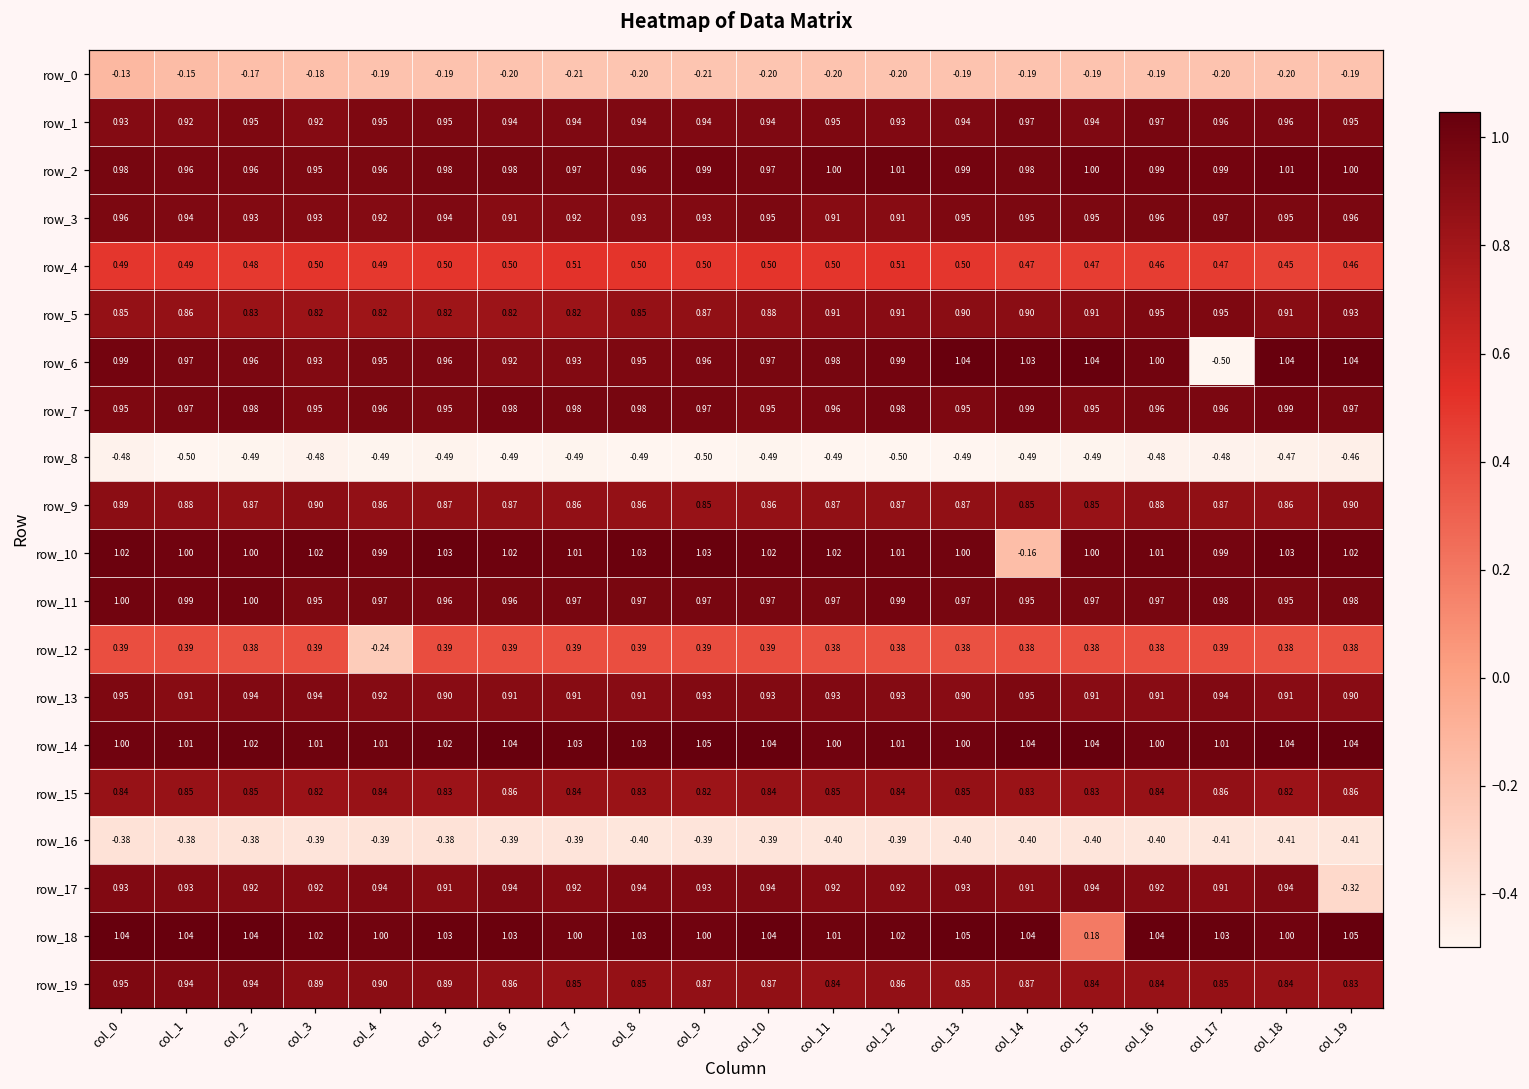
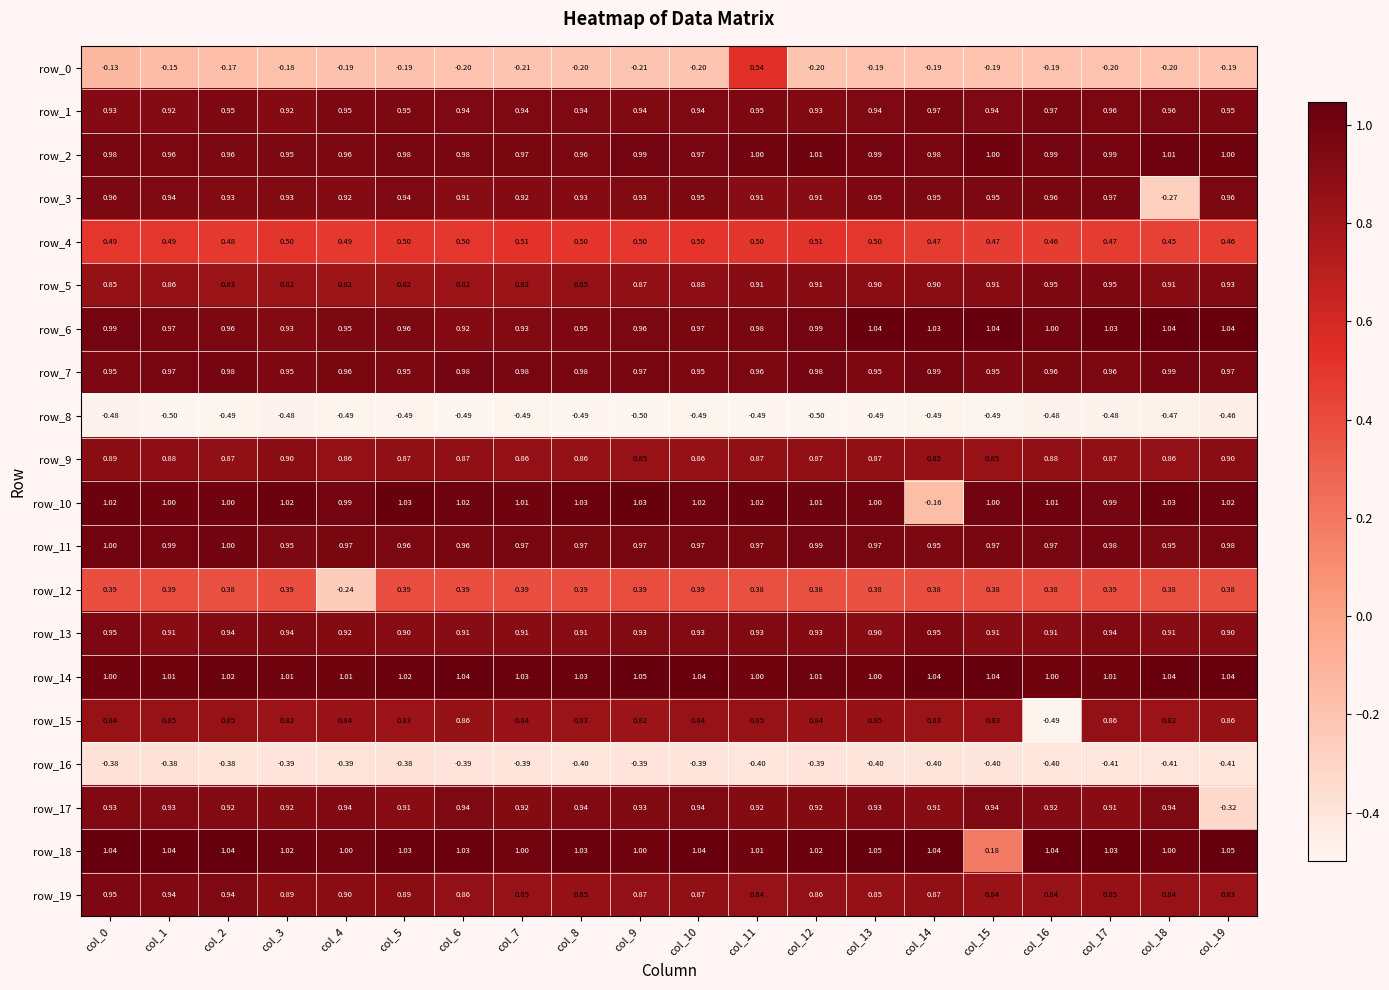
  {
    "row_0": {
      "col_0": -0.13,
      "col_1": -0.15,
      "col_2": -0.17,
      "col_3": -0.18,
      "col_4": -0.19,
      "col_5": -0.19,
      "col_6": -0.20,
      "col_7": -0.21,
      "col_8": -0.20,
      "col_9": -0.21,
      "col_10": -0.20,
-     "col_11": -0.20,
+     "col_11": 0.54,
      "col_12": -0.20,
      "col_13": -0.19,
      "col_14": -0.19,
      "col_15": -0.19,
      "col_16": -0.19,
      "col_17": -0.20,
      "col_18": -0.20,
      "col_19": -0.19
    },
    "row_3": {
      "col_0": 0.96,
      "col_1": 0.94,
      "col_2": 0.93,
      "col_3": 0.93,
      "col_4": 0.92,
      "col_5": 0.94,
      "col_6": 0.91,
      "col_7": 0.92,
      "col_8": 0.93,
      "col_9": 0.93,
      "col_10": 0.95,
      "col_11": 0.91,
      "col_12": 0.91,
      "col_13": 0.95,
      "col_14": 0.95,
      "col_15": 0.95,
      "col_16": 0.96,
      "col_17": 0.97,
-     "col_18": 0.95,
+     "col_18": -0.27,
      "col_19": 0.96
    },
    "row_6": {
      "col_0": 0.99,
      "col_1": 0.97,
      "col_2": 0.96,
      "col_3": 0.93,
      "col_4": 0.95,
      "col_5": 0.96,
      "col_6": 0.92,
      "col_7": 0.93,
      "col_8": 0.95,
      "col_9": 0.96,
      "col_10": 0.97,
      "col_11": 0.98,
      "col_12": 0.99,
      "col_13": 1.04,
      "col_14": 1.03,
      "col_15": 1.04,
      "col_16": 1.00,
-     "col_17": -0.50,
+     "col_17": 1.03,
      "col_18": 1.04,
      "col_19": 1.04
    },
    "row_15": {
      "col_0": 0.84,
      "col_1": 0.85,
      "col_2": 0.85,
      "col_3": 0.82,
      "col_4": 0.84,
      "col_5": 0.83,
      "col_6": 0.86,
      "col_7": 0.84,
      "col_8": 0.83,
      "col_9": 0.82,
      "col_10": 0.84,
      "col_11": 0.85,
      "col_12": 0.84,
      "col_13": 0.85,
      "col_14": 0.83,
      "col_15": 0.83,
-     "col_16": 0.84,
+     "col_16": -0.49,
      "col_17": 0.86,
      "col_18": 0.82,
      "col_19": 0.86
    }
  }
